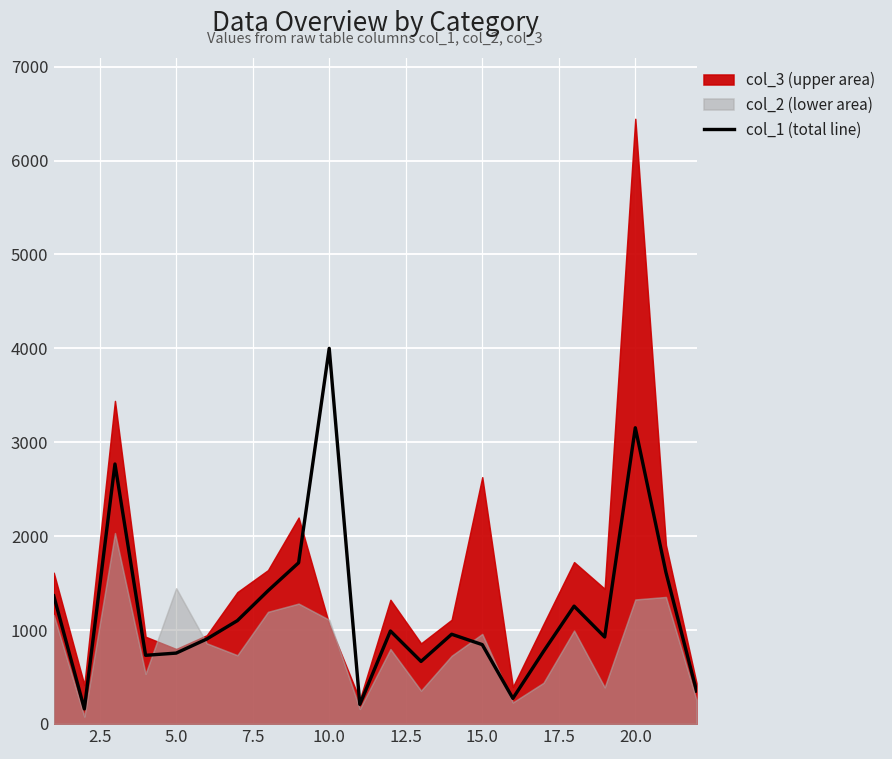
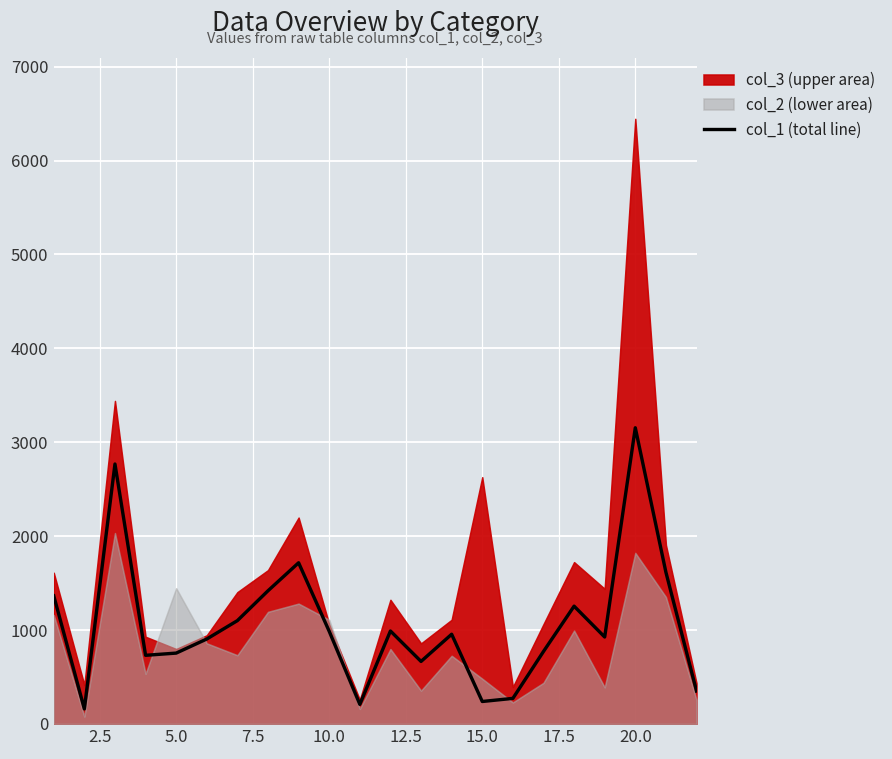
  {
    "col_1 (total line)": {
      "5.0": 800,
-     "10.0": 4000,
-     "15.0": 800,
+     "10.0": 1000,
+     "15.0": 200,
      "20.0": 3200
    },
    "col_3 (upper area)": {
      "5.0": 800,
      "10.0": 1100,
      "15.0": 2600,
      "20.0": 6400
    },
    "col_2 (lower area)": {
      "5.0": 1400,
      "10.0": 1100,
-     "15.0": 1000,
-     "20.0": 1300
+     "15.0": 500,
+     "20.0": 1800
    }
  }
